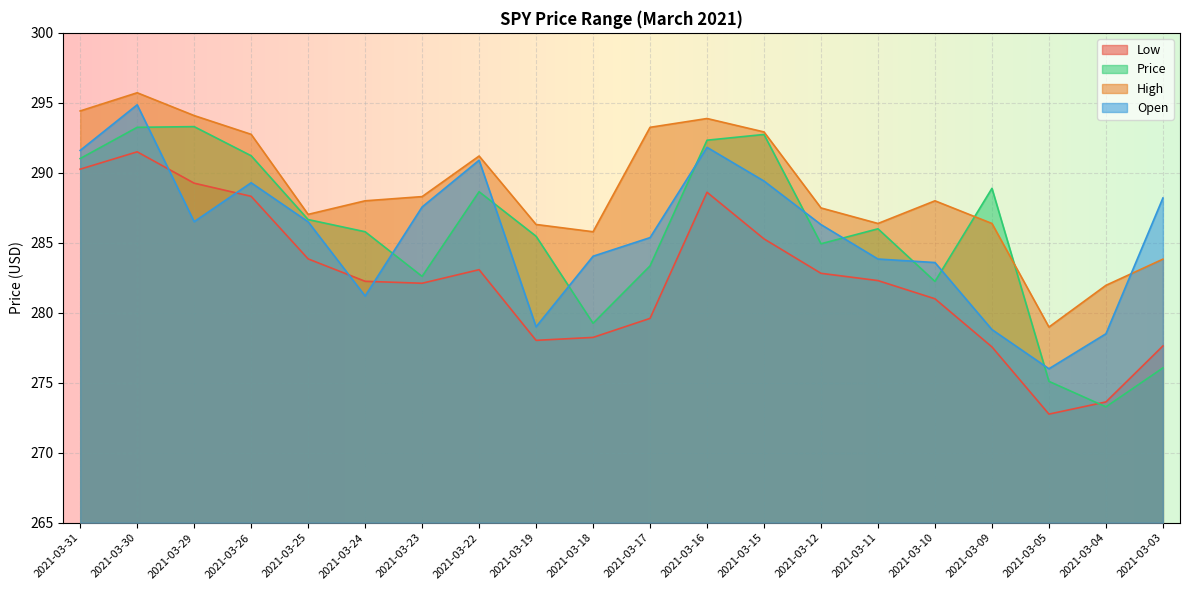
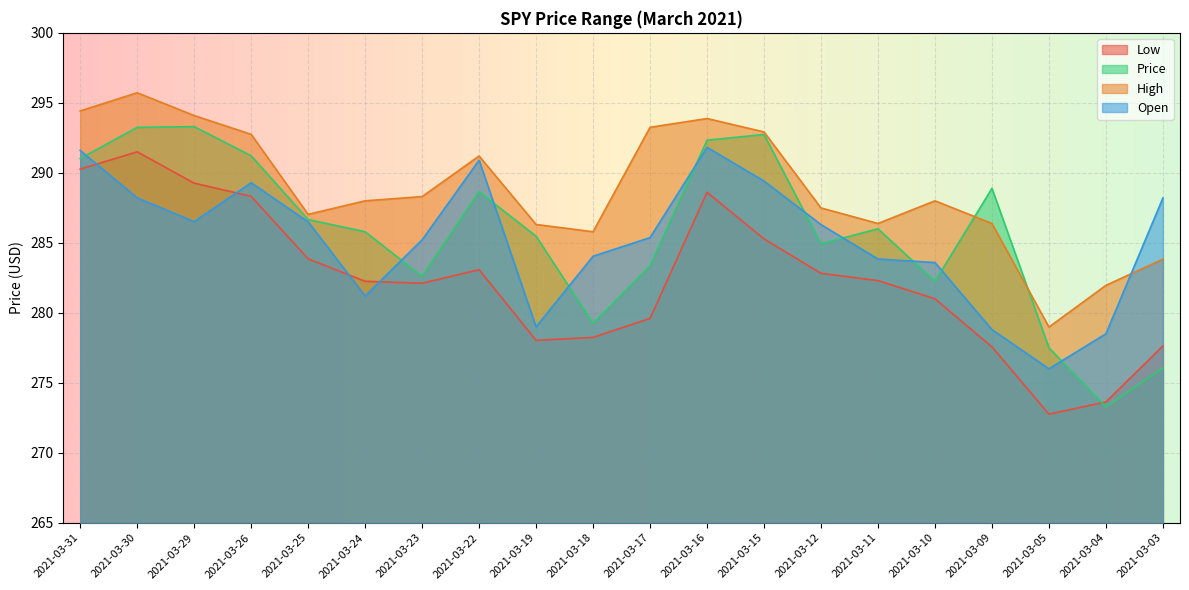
  {
    "Price": {
      "2021-03-31": 291.0,
      "2021-03-30": 293.3,
      "2021-03-29": 293.3,
      "2021-03-26": 291.2,
      "2021-03-24": 285.8,
      "2021-03-23": 282.6,
      "2021-03-22": 288.7,
      "2021-03-19": 285.5,
      "2021-03-18": 279.3,
      "2021-03-17": 283.4,
      "2021-03-16": 292.3,
      "2021-03-15": 292.7,
      "2021-03-12": 284.9,
      "2021-03-11": 286.0,
      "2021-03-10": 282.2,
      "2021-03-09": 288.9,
-     "2021-03-05": 275.1,
+     "2021-03-05": 277.5,
      "2021-03-04": 273.3,
      "2021-03-03": 276.1
    },
    "Open": {
      "2021-03-31": 291.6,
-     "2021-03-30": 294.9,
+     "2021-03-30": 288.2,
      "2021-03-29": 286.5,
      "2021-03-26": 289.3,
      "2021-03-24": 281.2,
-     "2021-03-23": 287.6,
+     "2021-03-23": 285.2,
      "2021-03-22": 290.9,
      "2021-03-19": 279.0,
      "2021-03-18": 284.0,
      "2021-03-17": 285.4,
      "2021-03-16": 291.8,
      "2021-03-15": 289.4,
      "2021-03-12": 286.3,
      "2021-03-11": 283.8,
      "2021-03-10": 283.6,
      "2021-03-09": 278.8,
      "2021-03-05": 276.0,
      "2021-03-04": 278.5,
      "2021-03-03": 288.2
    }
  }
